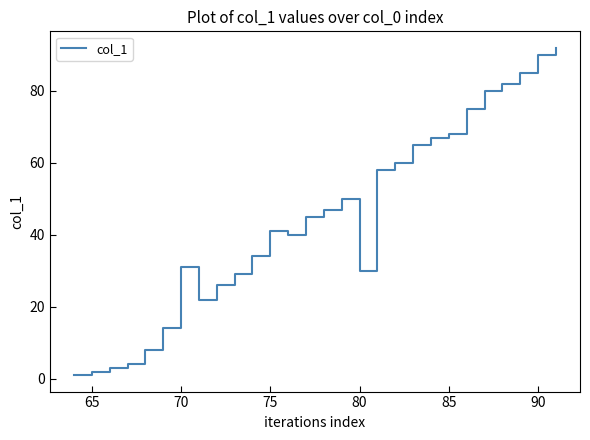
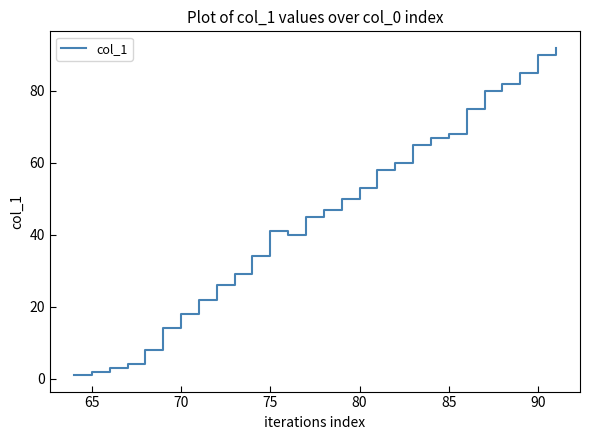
  {
    "65": 2,
-   "70": 31,
+   "70": 18,
    "75": 41,
-   "80": 30,
+   "80": 53,
    "85": 68,
    "90": 90
  }
